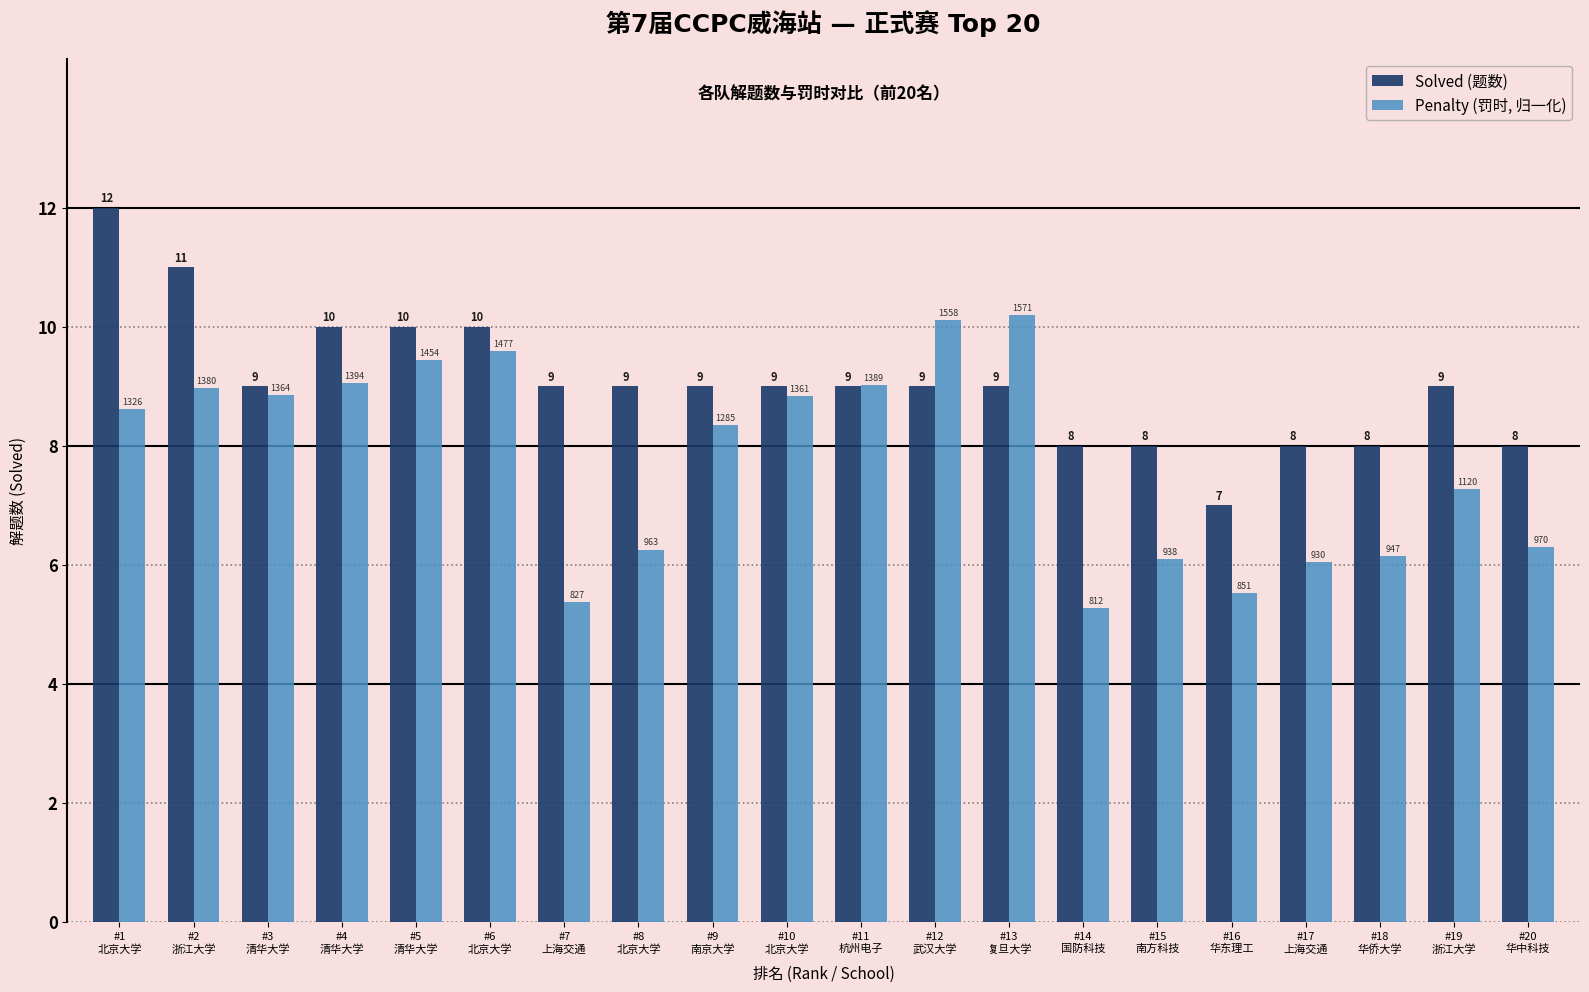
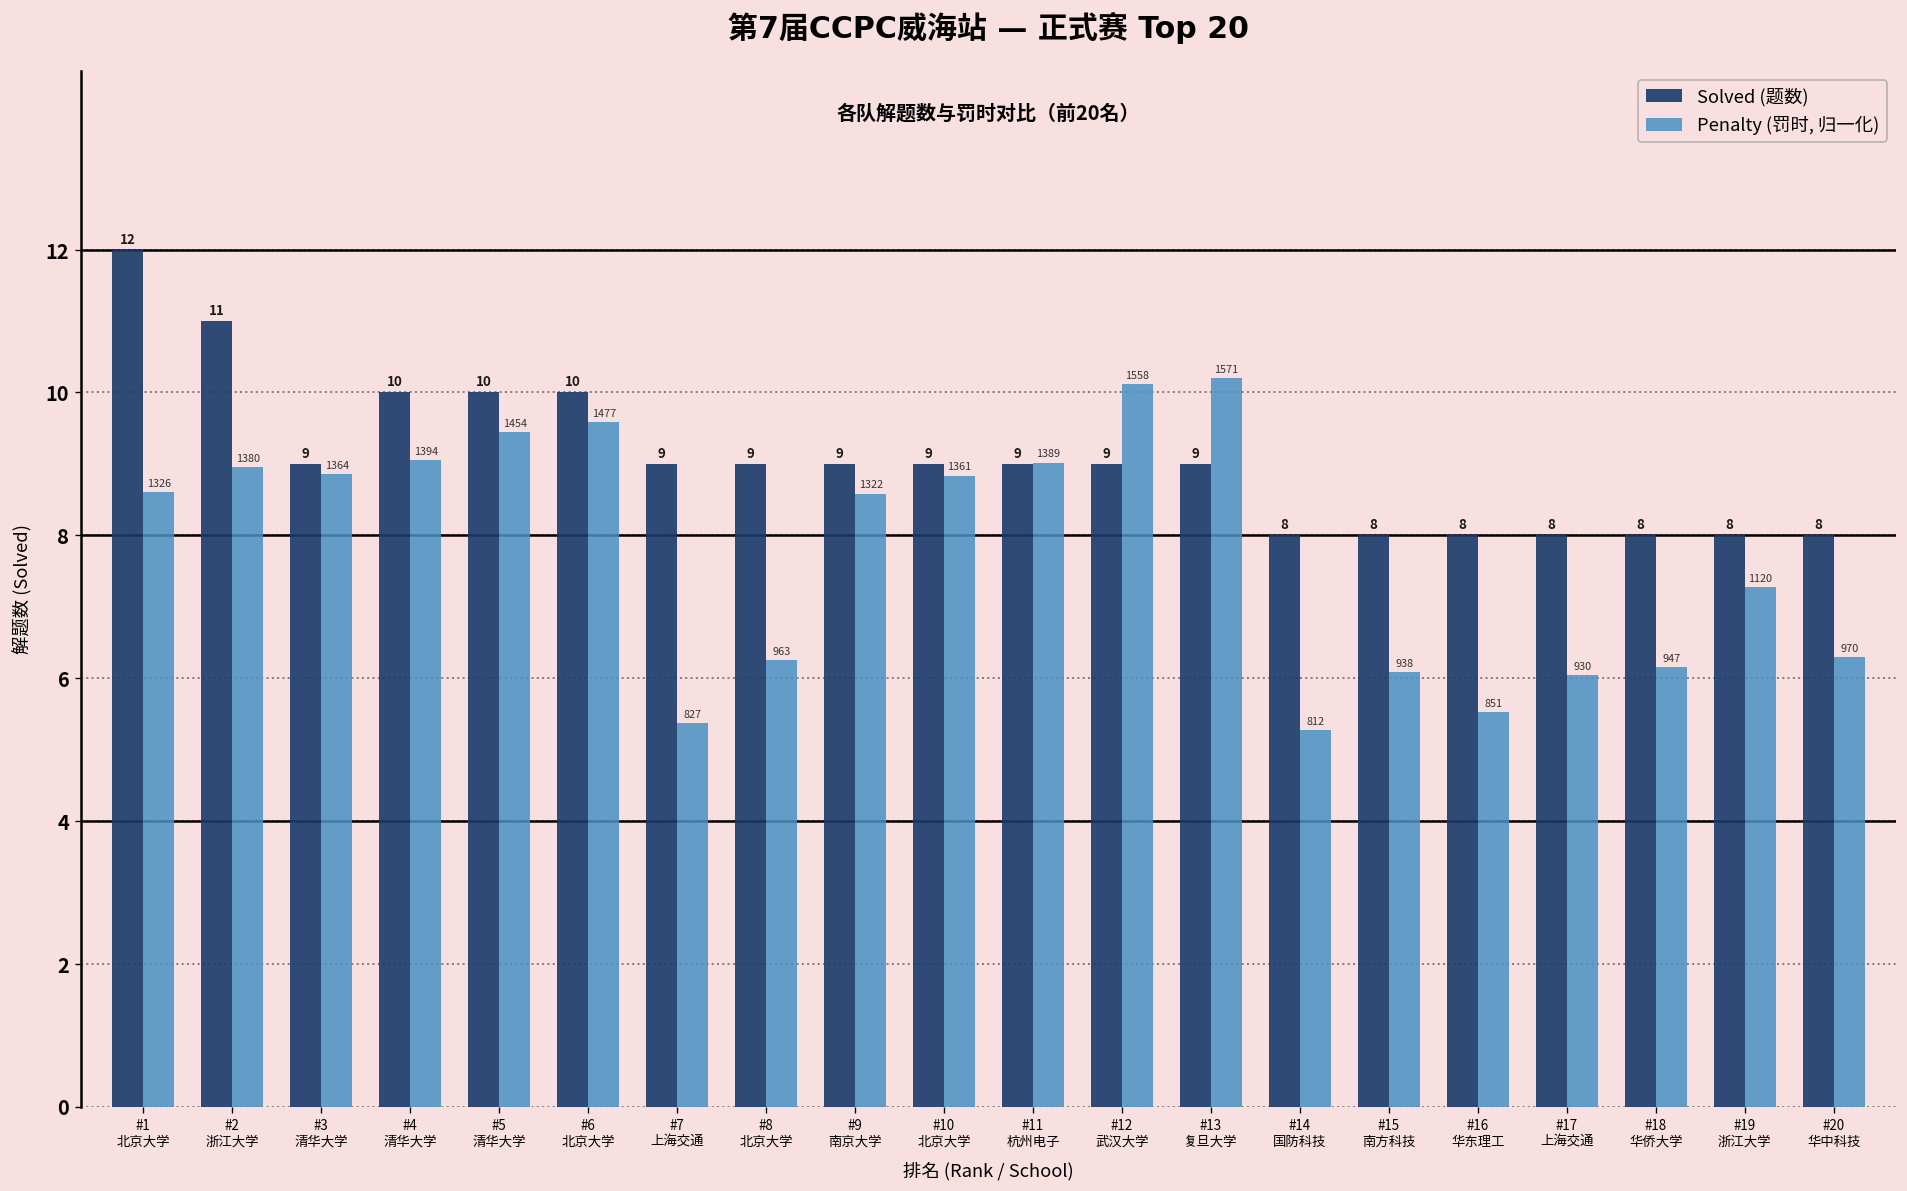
  {
    "Solved (题数)": {
      "#1 北京大学": 12,
      "#2 浙江大学": 11,
      "#3 清华大学": 9,
      "#4 清华大学": 10,
      "#5 清华大学": 10,
      "#6 北京大学": 10,
      "#7 上海交通": 9,
      "#8 北京大学": 9,
      "#9 南京大学": 9,
      "#10 北京大学": 9,
      "#11 杭州电子": 9,
      "#12 武汉大学": 9,
      "#13 复旦大学": 9,
      "#14 国防科技": 8,
      "#15 南方科技": 8,
-     "#16 华东理工": 7,
+     "#16 华东理工": 8,
      "#17 上海交通": 8,
      "#18 华侨大学": 8,
-     "#19 浙江大学": 9,
+     "#19 浙江大学": 8,
      "#20 华中科技": 8
    },
    "Penalty (罚时, 归一化)": {
-     "#9 南京大学": 1285
+     "#9 南京大学": 1322
    }
  }
